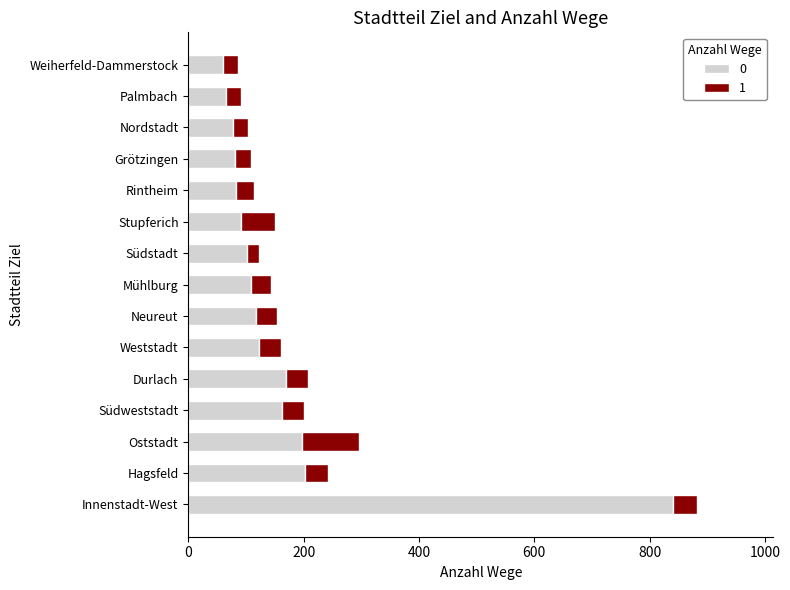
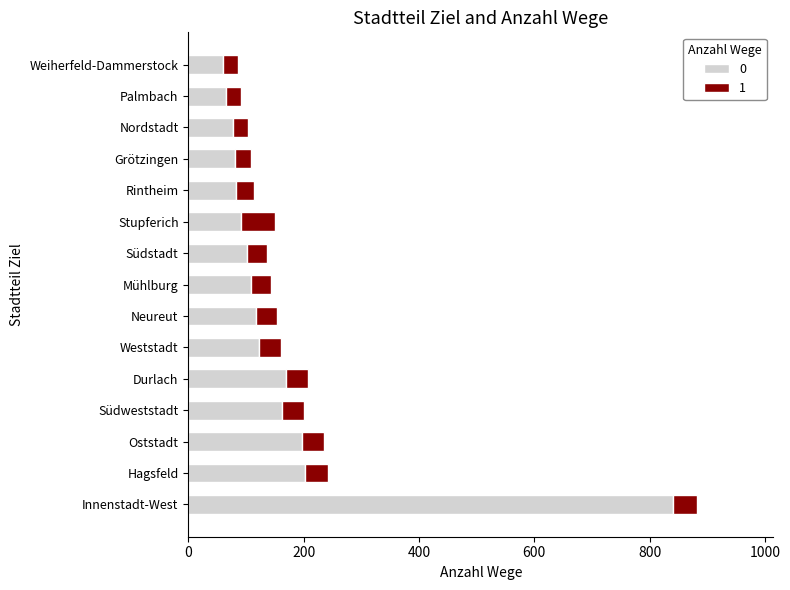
  {
    "0": {
      "Weiherfeld-Dammerstock": 60,
      "Palmbach": 70,
      "Nordstadt": 80,
      "Grötzingen": 80,
      "Rintheim": 80,
      "Stupferich": 90,
      "Südstadt": 100,
      "Mühlburg": 110,
      "Neureut": 120,
      "Weststadt": 120,
      "Durlach": 170,
      "Südweststadt": 160,
      "Oststadt": 200,
      "Hagsfeld": 200,
      "Innenstadt-West": 840
    },
    "1": {
      "Weiherfeld-Dammerstock": 30,
      "Palmbach": 30,
      "Nordstadt": 30,
      "Grötzingen": 30,
      "Rintheim": 30,
      "Stupferich": 60,
-     "Südstadt": 20,
+     "Südstadt": 30,
      "Mühlburg": 30,
      "Neureut": 40,
      "Weststadt": 40,
      "Durlach": 40,
      "Südweststadt": 40,
-     "Oststadt": 100,
+     "Oststadt": 40,
      "Hagsfeld": 40,
      "Innenstadt-West": 40
    }
  }
